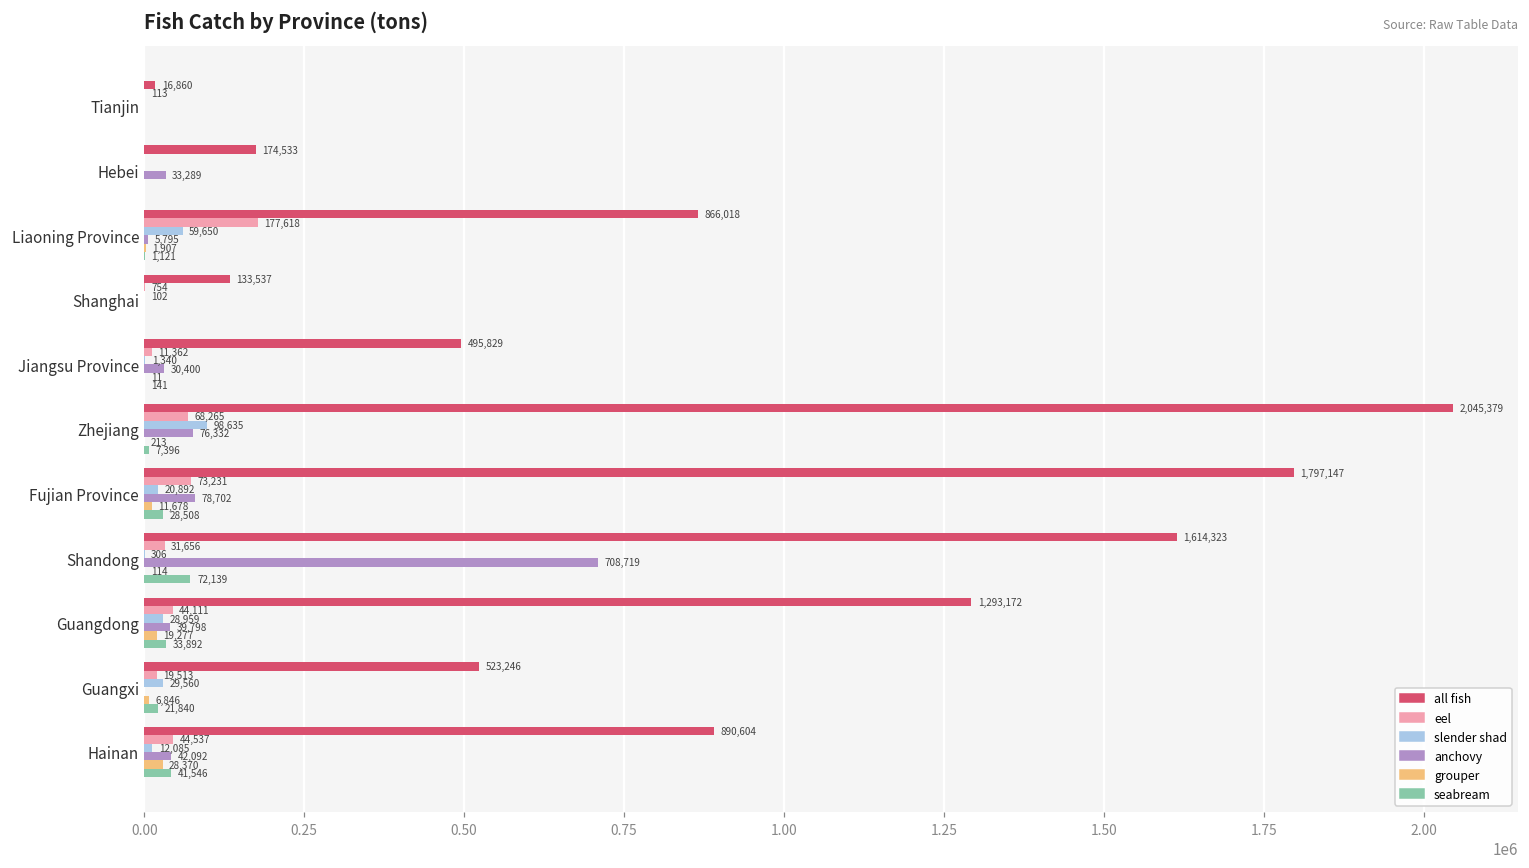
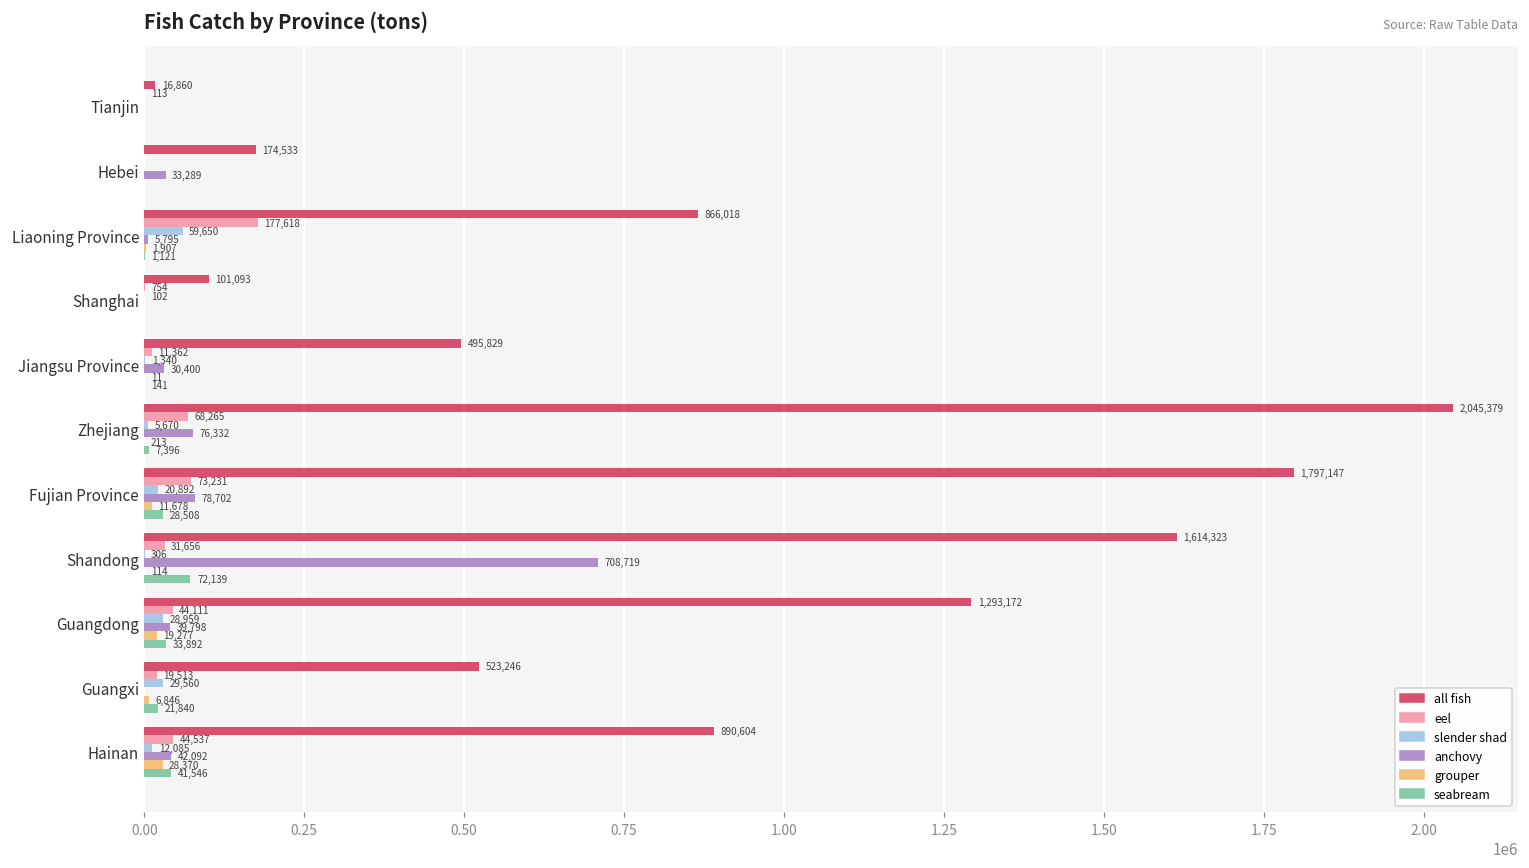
  {
    "all fish": {
      "Tianjin": "16,860",
      "Hebei": "174,533",
      "Liaoning Province": "866,018",
-     "Shanghai": "133,537",
+     "Shanghai": "101,093",
      "Jiangsu Province": "495,829",
      "Zhejiang": "2,045,379",
      "Fujian Province": "1,797,147",
      "Shandong": "1,614,323",
      "Guangdong": "1,293,172",
      "Guangxi": "523,246",
      "Hainan": "890,604"
    },
    "eel": {
      "Tianjin": "113",
      "Liaoning Province": "177,618",
      "Shanghai": "754",
      "Jiangsu Province": "11,362",
      "Zhejiang": "68,265",
      "Fujian Province": "73,231",
      "Shandong": "31,656",
      "Guangdong": "44,111",
      "Guangxi": "19,513",
      "Hainan": "44,537"
    },
    "slender shad": {
      "Liaoning Province": "59,650",
      "Shanghai": "102",
      "Jiangsu Province": "1,340",
-     "Zhejiang": "98,635",
+     "Zhejiang": "5,670",
      "Fujian Province": "20,892",
      "Shandong": "306",
      "Guangdong": "28,959",
      "Guangxi": "29,560",
      "Hainan": "12,085"
    },
    "anchovy": {
      "Hebei": "33,289",
      "Liaoning Province": "5,795",
      "Jiangsu Province": "30,400",
      "Zhejiang": "76,332",
      "Fujian Province": "78,702",
      "Shandong": "708,719",
      "Guangdong": "39,798",
      "Hainan": "42,092"
    },
    "grouper": {
      "Zhejiang": "213",
      "Fujian Province": "11,678",
      "Shandong": "114",
      "Guangdong": "19,277",
      "Guangxi": "6,846",
      "Hainan": "28,370"
    },
    "seabream": {
      "Jiangsu Province": "141",
      "Zhejiang": "7,396",
      "Fujian Province": "28,508",
      "Shandong": "72,139",
      "Guangdong": "33,892",
      "Guangxi": "21,840",
      "Hainan": "41,546"
    }
  }
